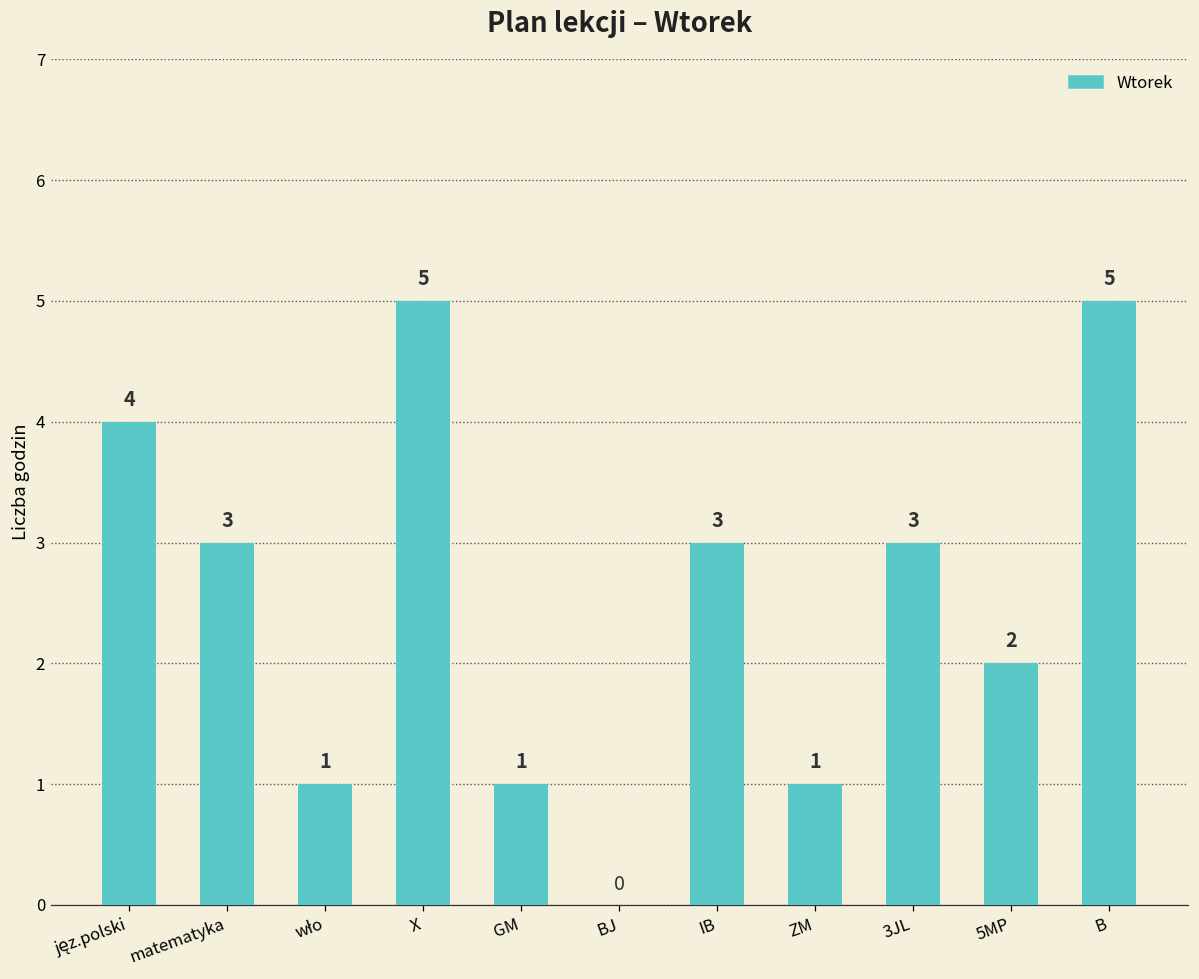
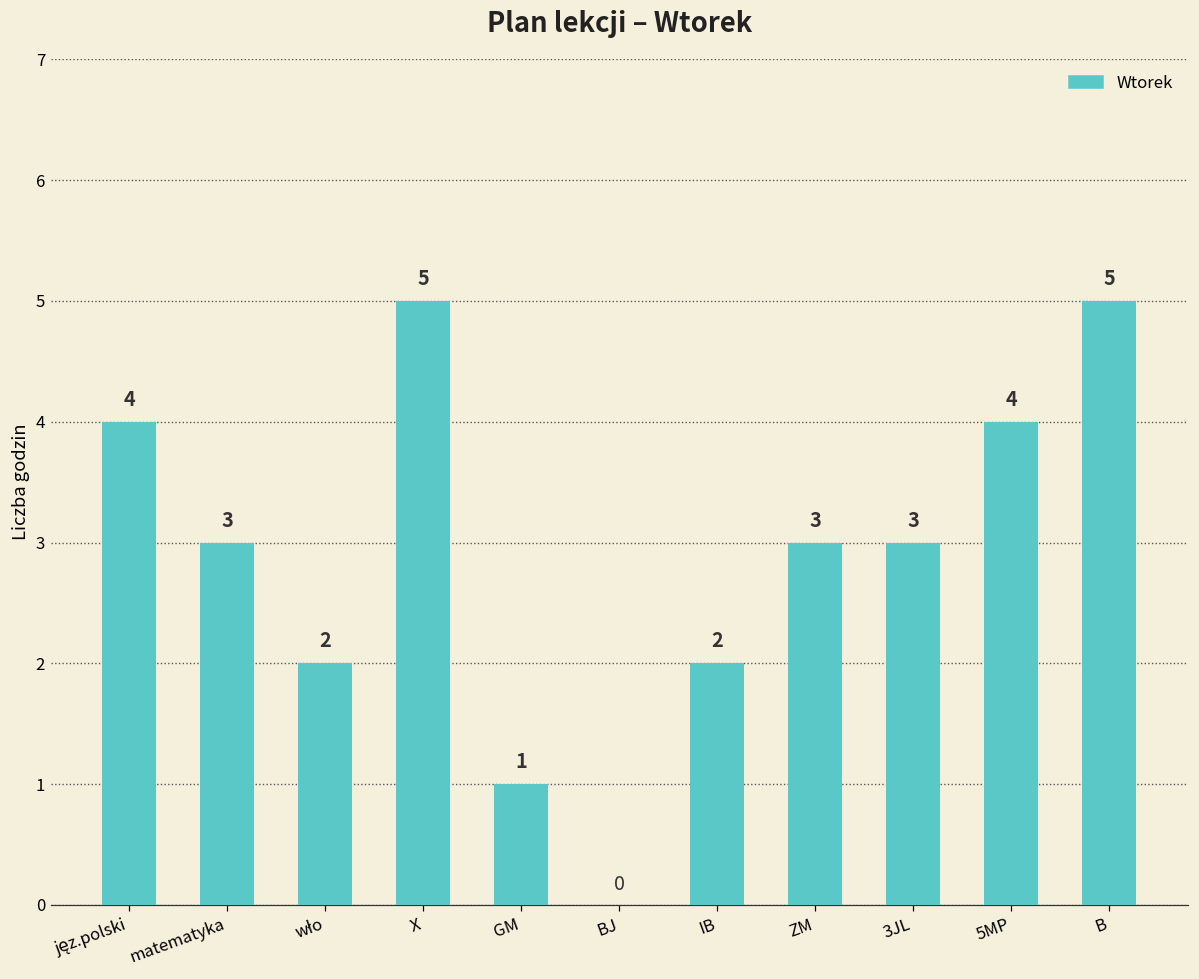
  {
    "jęz.polski": 4,
    "matematyka": 3,
-   "wło": 1,
+   "wło": 2,
    "X": 5,
    "GM": 1,
    "BJ": 0,
-   "IB": 3,
-   "ZM": 1,
+   "IB": 2,
+   "ZM": 3,
    "3JL": 3,
-   "5MP": 2,
+   "5MP": 4,
    "B": 5
  }
